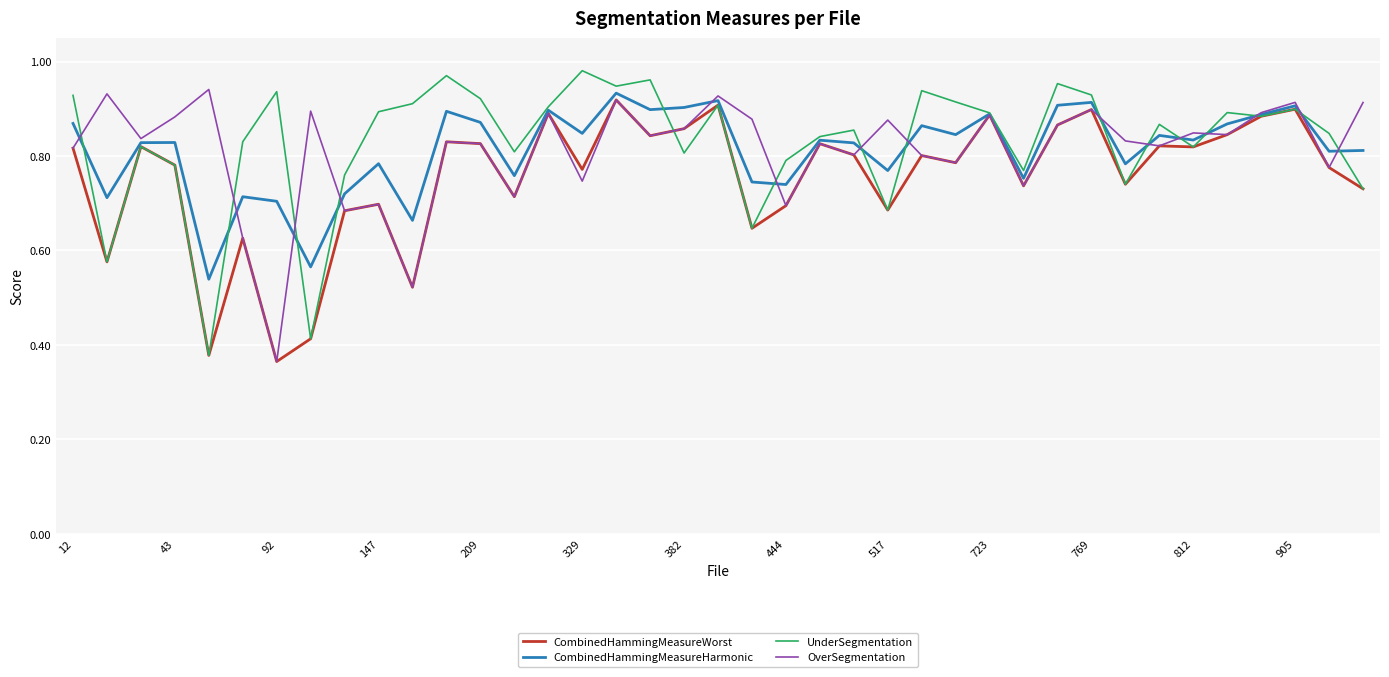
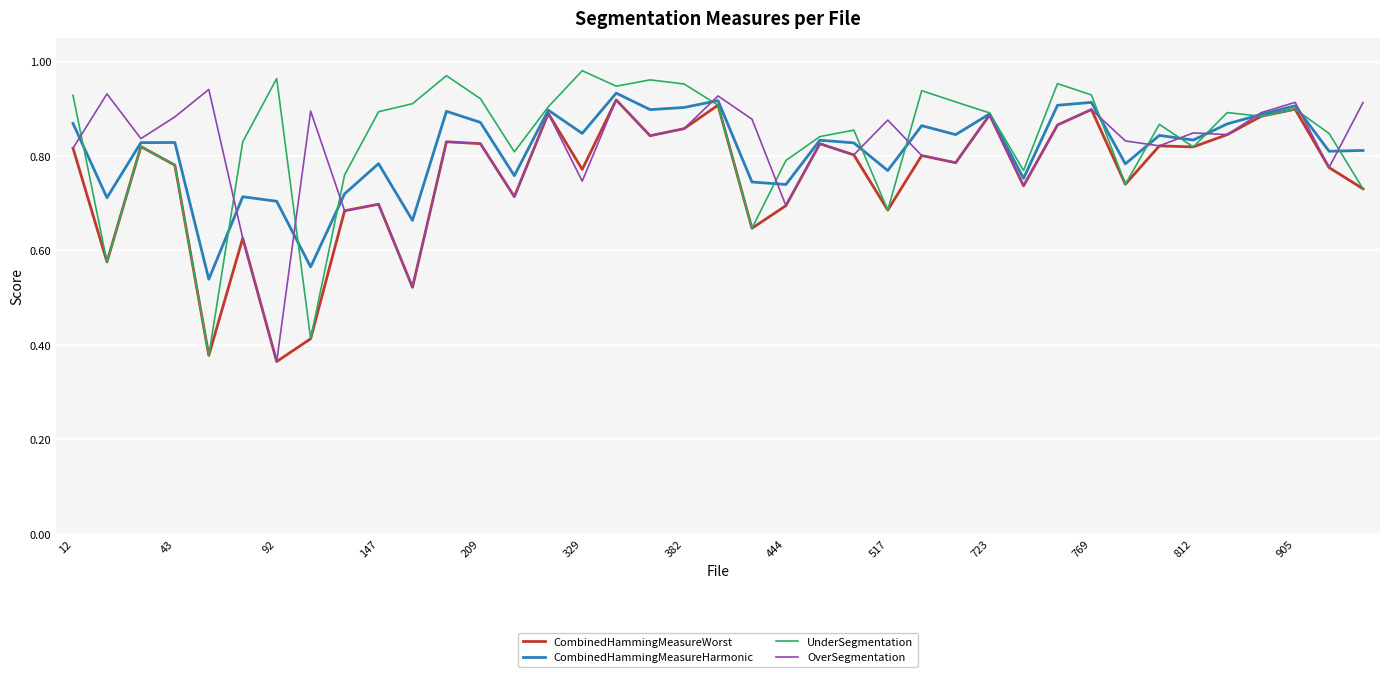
  {
    "CombinedHammingMeasureWorst": {
      "329": 0.77
    },
    "CombinedHammingMeasureHarmonic": {
      "12": 0.87,
      "43": 0.83,
      "92": 0.70,
      "147": 0.78,
      "209": 0.87,
      "329": 0.85,
      "382": 0.90,
      "444": 0.74,
      "517": 0.77,
      "769": 0.91,
      "812": 0.83,
      "905": 0.91
    },
    "UnderSegmentation": {
      "12": 0.93,
-     "92": 0.94,
+     "92": 0.96,
      "147": 0.89,
      "209": 0.92,
      "329": 0.98,
-     "382": 0.81,
+     "382": 0.95,
      "444": 0.79,
      "769": 0.93
    },
    "OverSegmentation": {
      "43": 0.88,
      "329": 0.75,
      "517": 0.88,
      "812": 0.85,
      "905": 0.91
    }
  }
